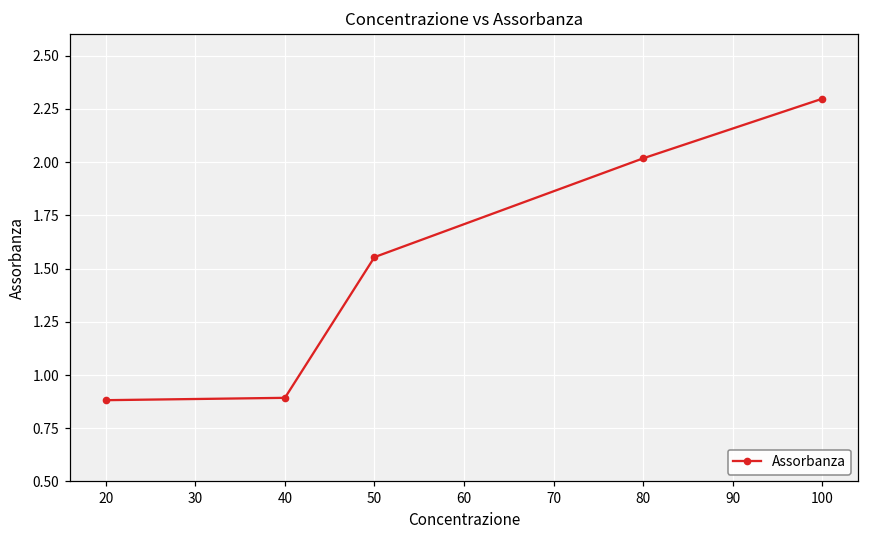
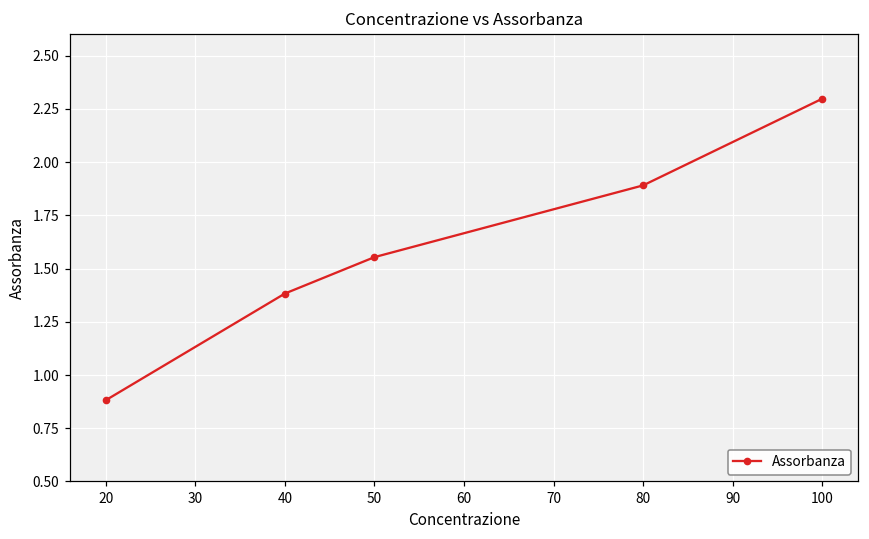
  {
    "20": 0.88,
-   "40": 0.89,
+   "40": 1.38,
    "50": 1.55,
-   "80": 2.02,
+   "80": 1.89,
    "100": 2.30
  }
